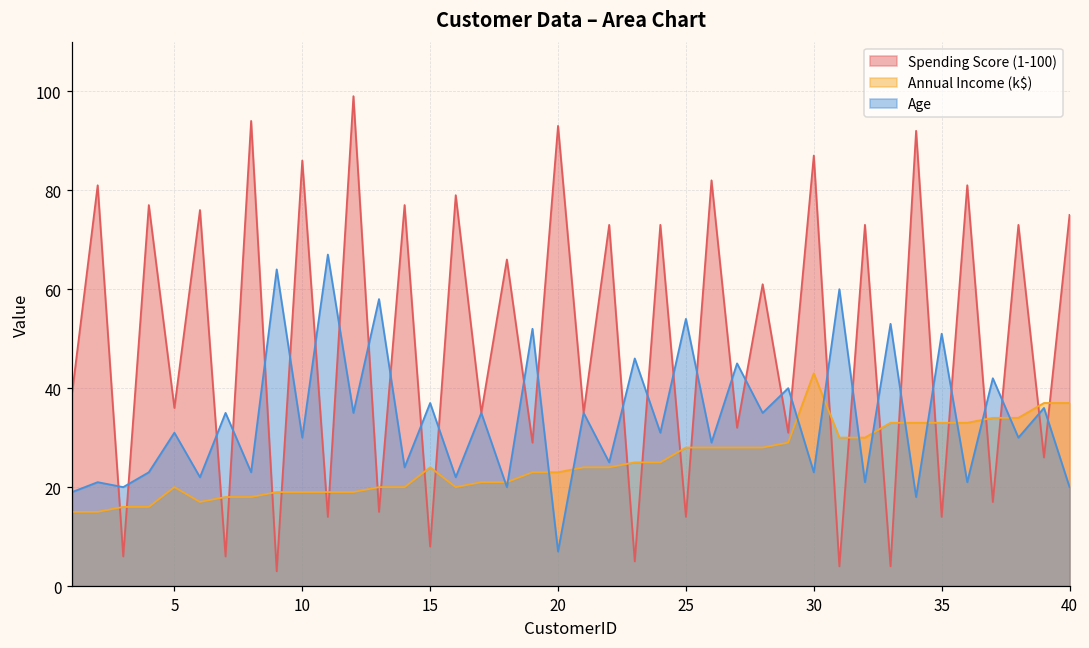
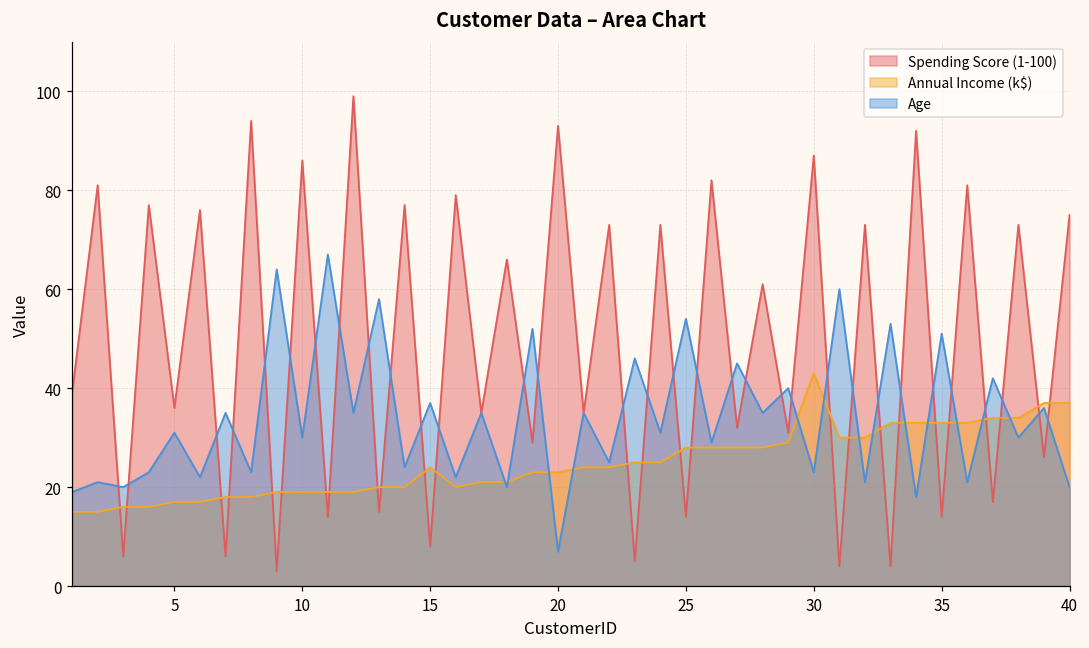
  {
    "Spending Score (1-100)": {
      "5": 36,
      "10": 86,
      "15": 8,
      "20": 93,
      "25": 14,
      "30": 87,
      "35": 14,
      "40": 75
    },
    "Annual Income (k$)": {
-     "5": 20,
+     "5": 17,
      "10": 19,
      "15": 24,
      "20": 23,
      "25": 28,
      "30": 43,
      "35": 33,
      "40": 37
    },
    "Age": {
      "5": 31,
      "10": 30,
      "15": 37,
      "20": 7,
      "25": 54,
      "30": 23,
      "35": 51,
      "40": 20
    }
  }
